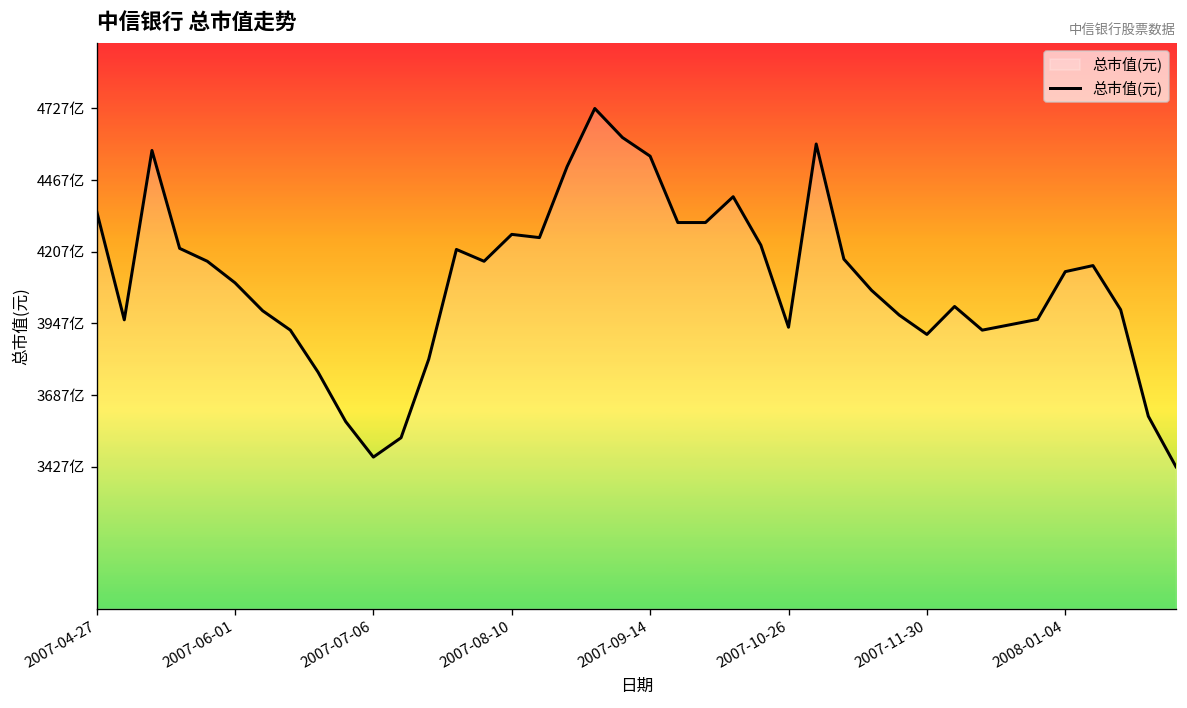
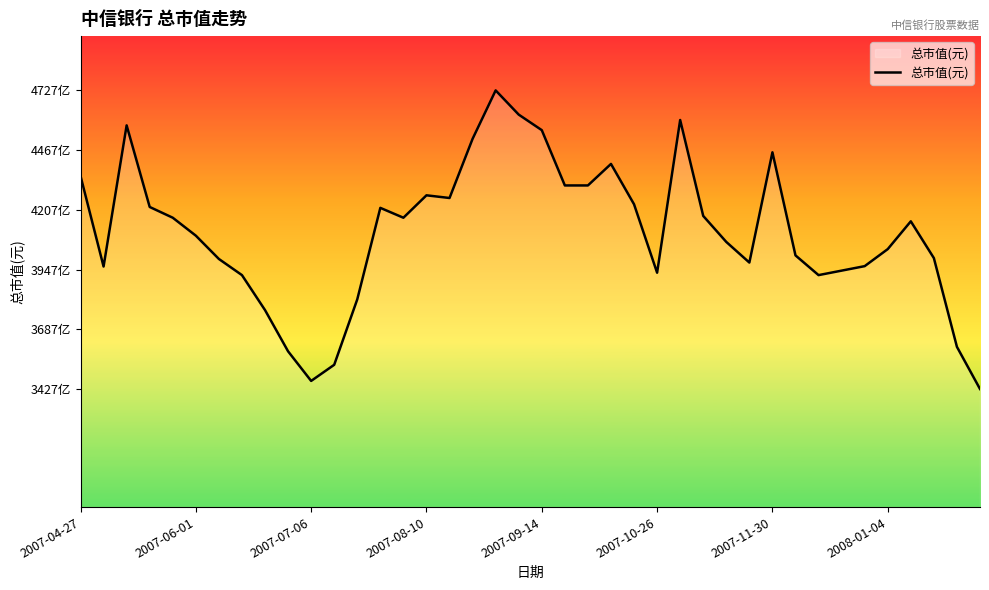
  {
    "2007-04-27": "4350亿",
    "2007-06-01": "4090亿",
    "2007-07-06": "3460亿",
    "2007-08-10": "4270亿",
    "2007-09-14": "4550亿",
    "2007-10-26": "3930亿",
-   "2007-11-30": "3910亿",
-   "2008-01-04": "4140亿"
+   "2007-11-30": "4460亿",
+   "2008-01-04": "4040亿"
  }
